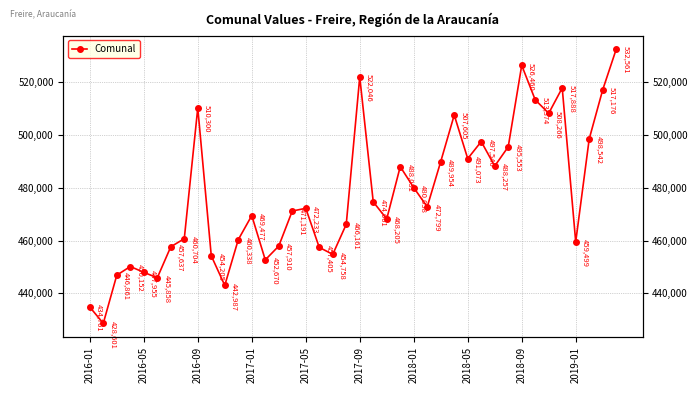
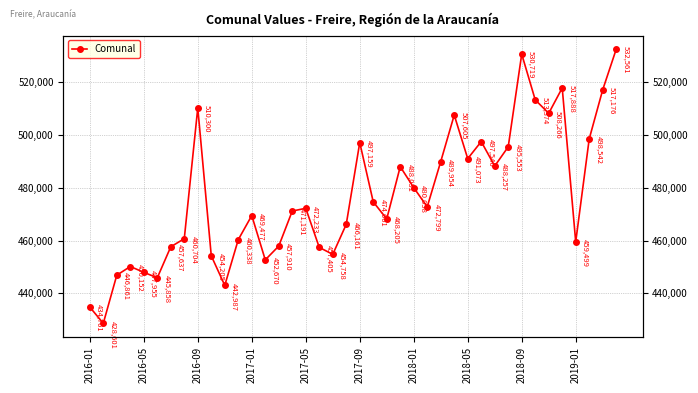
  {
    "2016-09": "510,300",
    "2017-01": "469,477",
    "2017-05": "472,233",
-   "2017-09": "522,046",
+   "2017-09": "497,159",
    "2018-05": "491,073",
-   "2018-09": "526,460",
+   "2018-09": "530,719",
    "2019-01": "459,499"
  }
